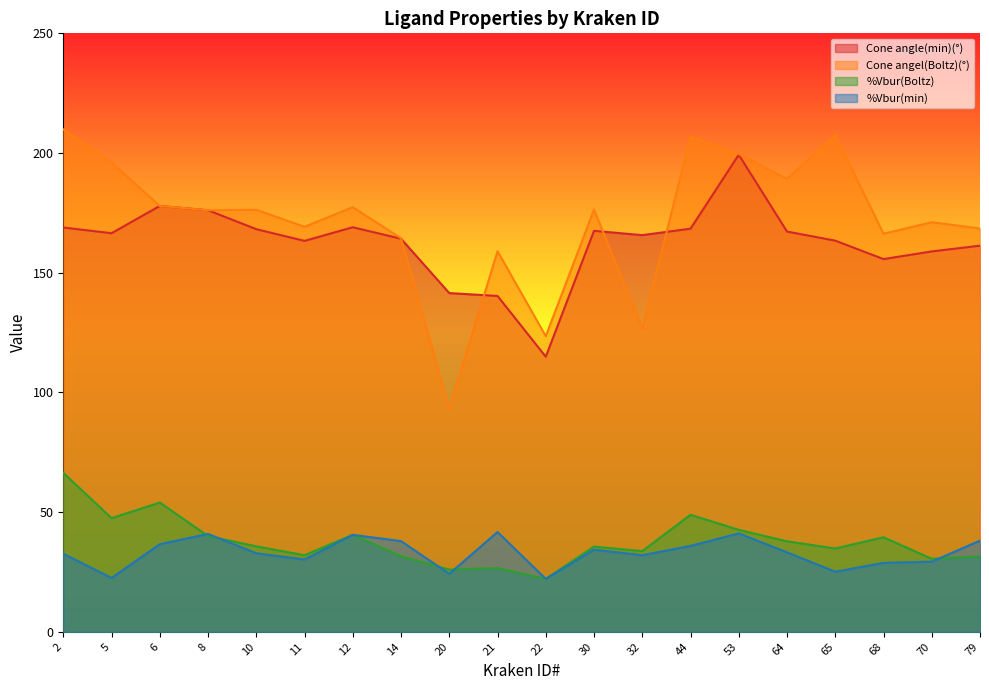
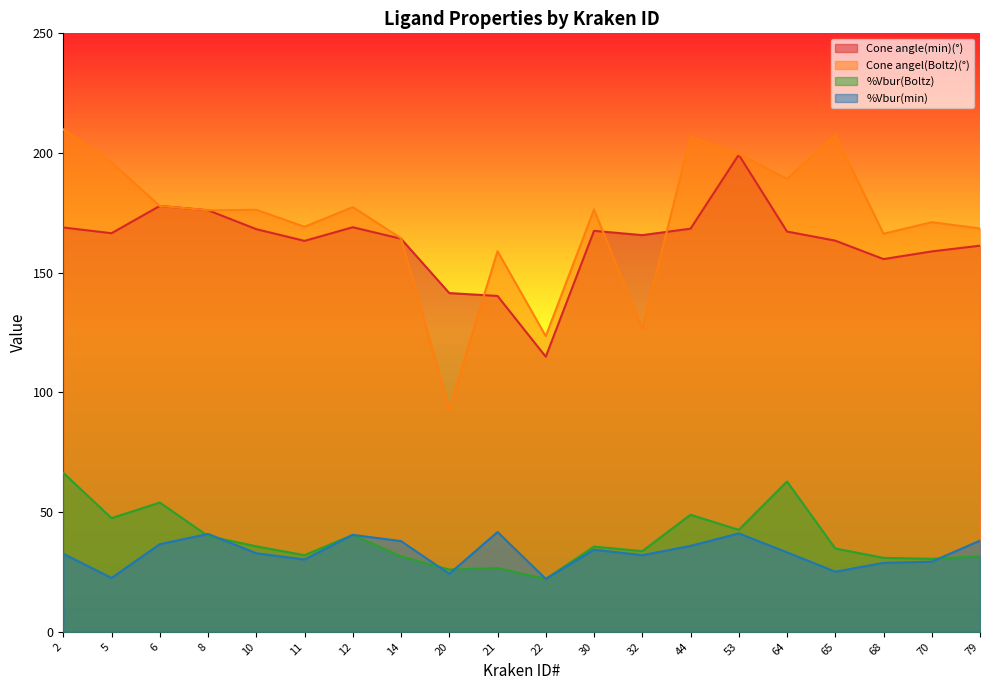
  {
    "Cone angle(min)(°)": {
      "2": 169,
      "5": 167,
      "10": 168,
      "11": 163,
      "12": 169,
      "20": 142,
      "21": 140,
      "22": 115,
      "30": 168,
      "32": 166,
      "44": 168,
      "64": 167,
      "65": 163,
      "68": 156,
      "70": 159,
      "79": 161
    },
    "Cone angel(Boltz)(°)": {
      "2": 210,
      "5": 196,
      "10": 176,
      "11": 169,
      "12": 177,
      "20": 93,
      "21": 159,
      "22": 124,
      "30": 176,
      "32": 127,
      "44": 207,
      "64": 189,
      "65": 208,
      "68": 166,
      "70": 171,
      "79": 169
    },
    "%Vbur(Boltz)": {
      "2": 66,
      "5": 48,
      "6": 54,
      "10": 36,
      "11": 32,
      "14": 32,
      "20": 26,
      "21": 27,
      "30": 36,
      "32": 34,
      "44": 49,
      "53": 43,
-     "64": 38,
+     "64": 63,
      "65": 35,
-     "68": 40,
+     "68": 31,
      "70": 31,
      "79": 32
    },
    "%Vbur(min)": {
      "2": 33,
      "5": 23,
      "6": 37,
      "10": 33,
      "11": 30,
      "14": 38,
      "20": 24,
      "21": 42,
      "30": 34,
      "32": 32,
      "44": 36,
      "53": 41,
      "64": 33,
      "65": 25,
      "68": 29,
      "70": 29,
      "79": 38
    }
  }
